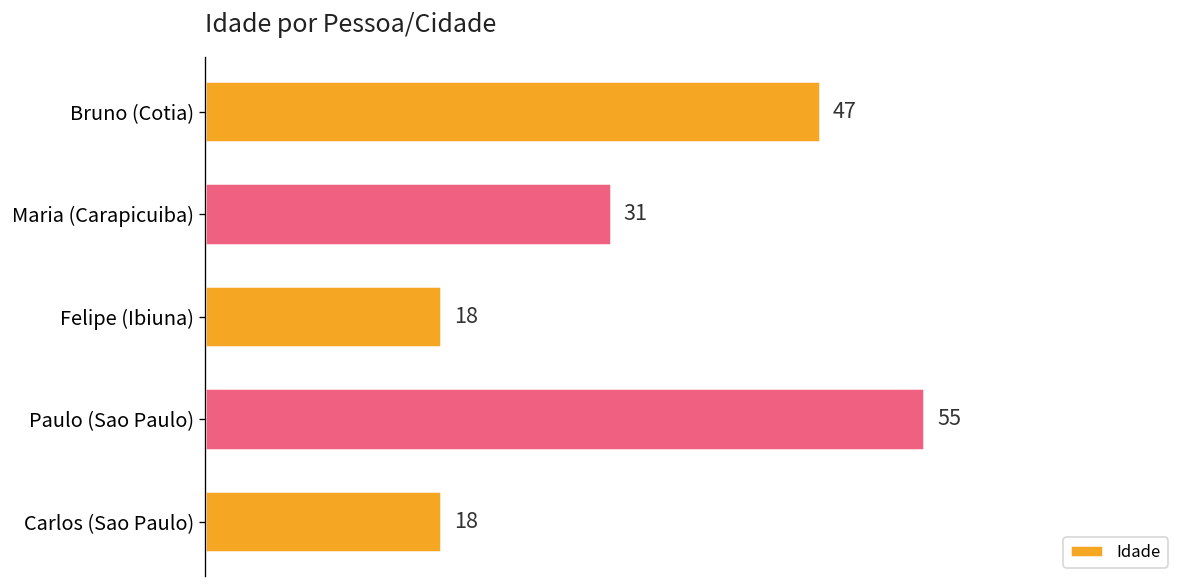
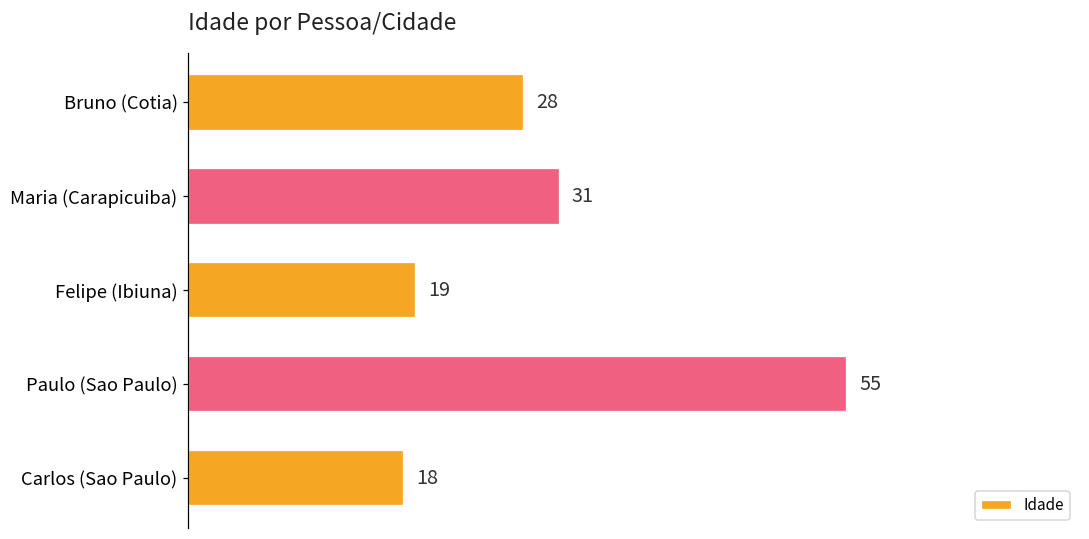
  {
-   "Bruno (Cotia)": 47,
+   "Bruno (Cotia)": 28,
    "Maria (Carapicuiba)": 31,
-   "Felipe (Ibiuna)": 18,
+   "Felipe (Ibiuna)": 19,
    "Paulo (Sao Paulo)": 55,
    "Carlos (Sao Paulo)": 18
  }
